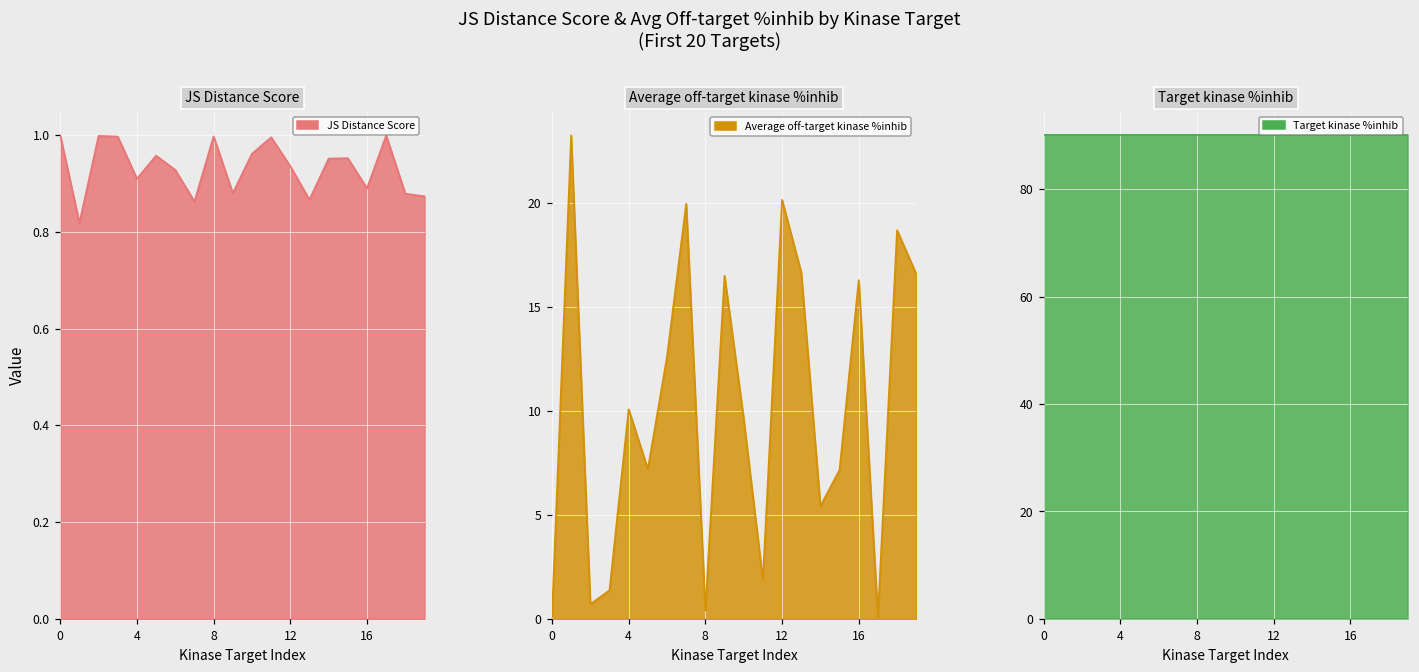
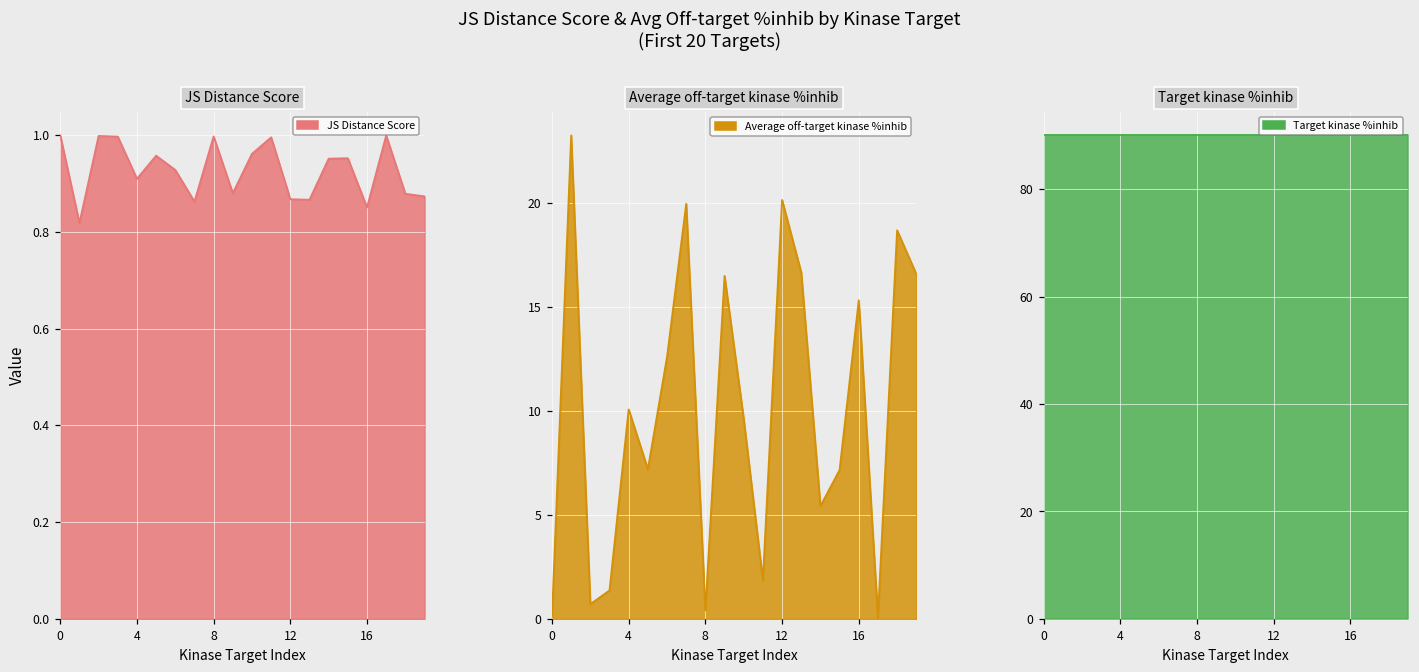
  {
    "JS Distance Score": {
      "0": 1.00,
      "4": 0.91,
      "8": 1.00,
-     "12": 0.94,
-     "16": 0.89
+     "12": 0.87,
+     "16": 0.85
    },
    "Average off-target kinase %inhib": {
      "0": 0.1,
      "4": 10.1,
      "8": 0.4,
      "12": 20.1,
-     "16": 16.3
+     "16": 15.3
    },
    "Target kinase %inhib": {
      "0": 90,
      "4": 90,
      "8": 90
    }
  }
